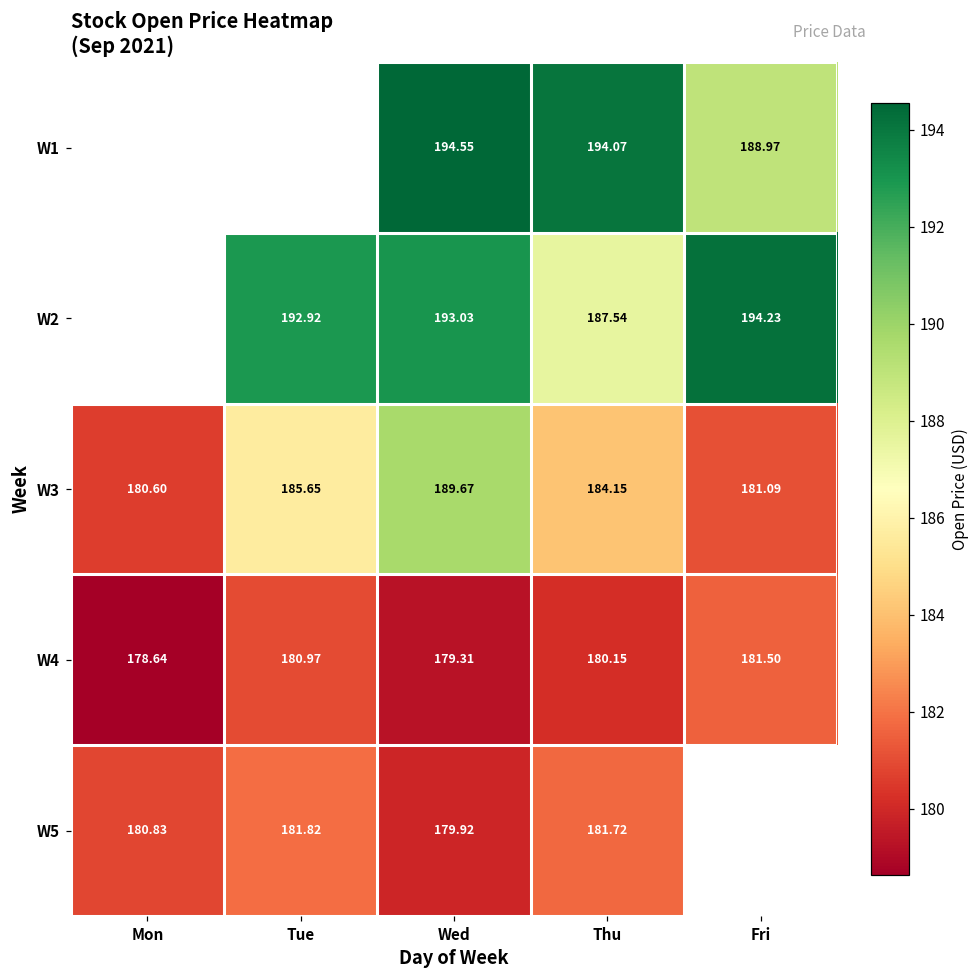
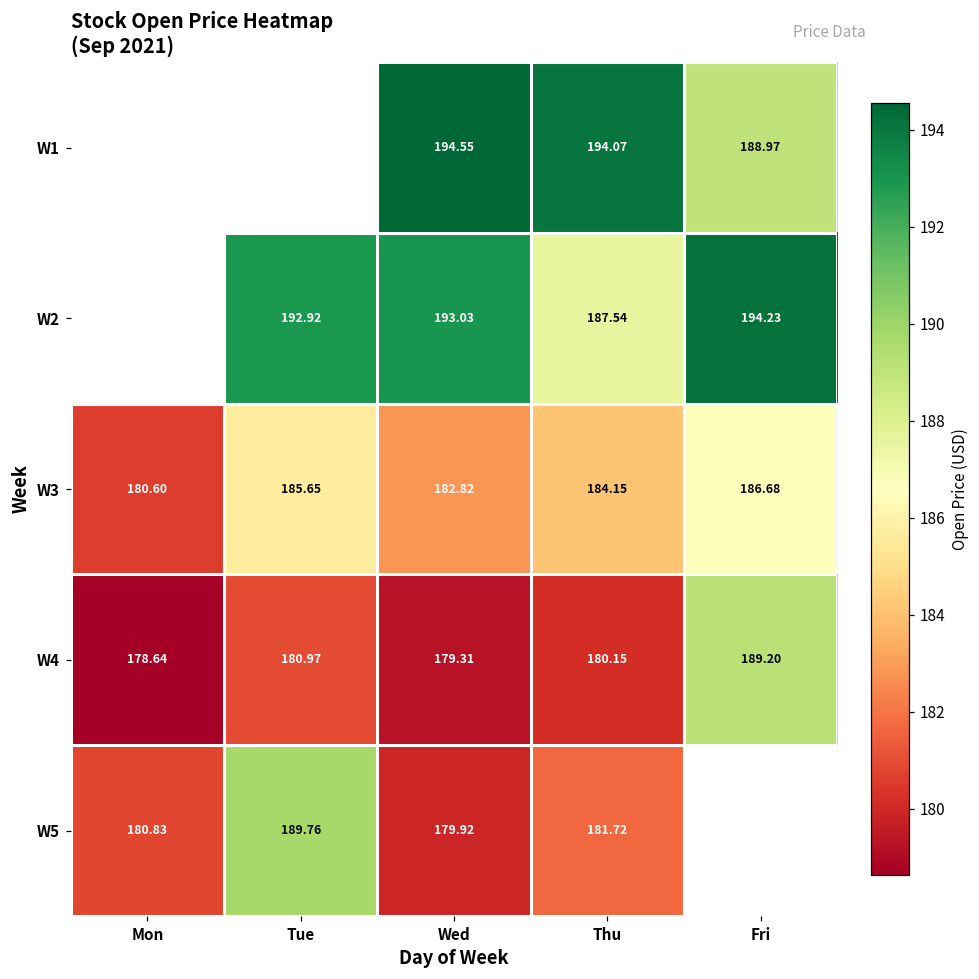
  {
    "W1": {
      "Wed": 194.55,
      "Thu": 194.07,
      "Fri": 188.97
    },
    "W2": {
      "Tue": 192.92,
      "Wed": 193.03,
      "Thu": 187.54,
      "Fri": 194.23
    },
    "W3": {
      "Mon": 180.60,
      "Tue": 185.65,
-     "Wed": 189.67,
+     "Wed": 182.82,
      "Thu": 184.15,
-     "Fri": 181.09
+     "Fri": 186.68
    },
    "W4": {
      "Mon": 178.64,
      "Tue": 180.97,
      "Wed": 179.31,
      "Thu": 180.15,
-     "Fri": 181.50
+     "Fri": 189.20
    },
    "W5": {
      "Mon": 180.83,
-     "Tue": 181.82,
+     "Tue": 189.76,
      "Wed": 179.92,
      "Thu": 181.72
    }
  }
